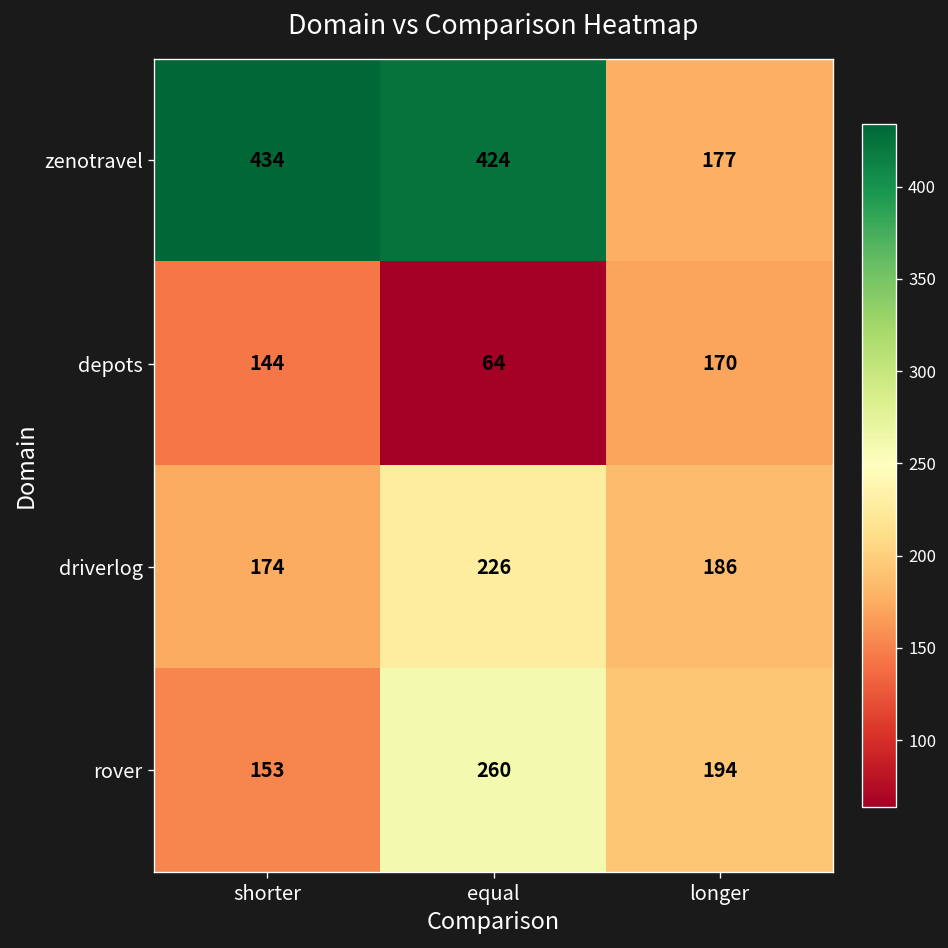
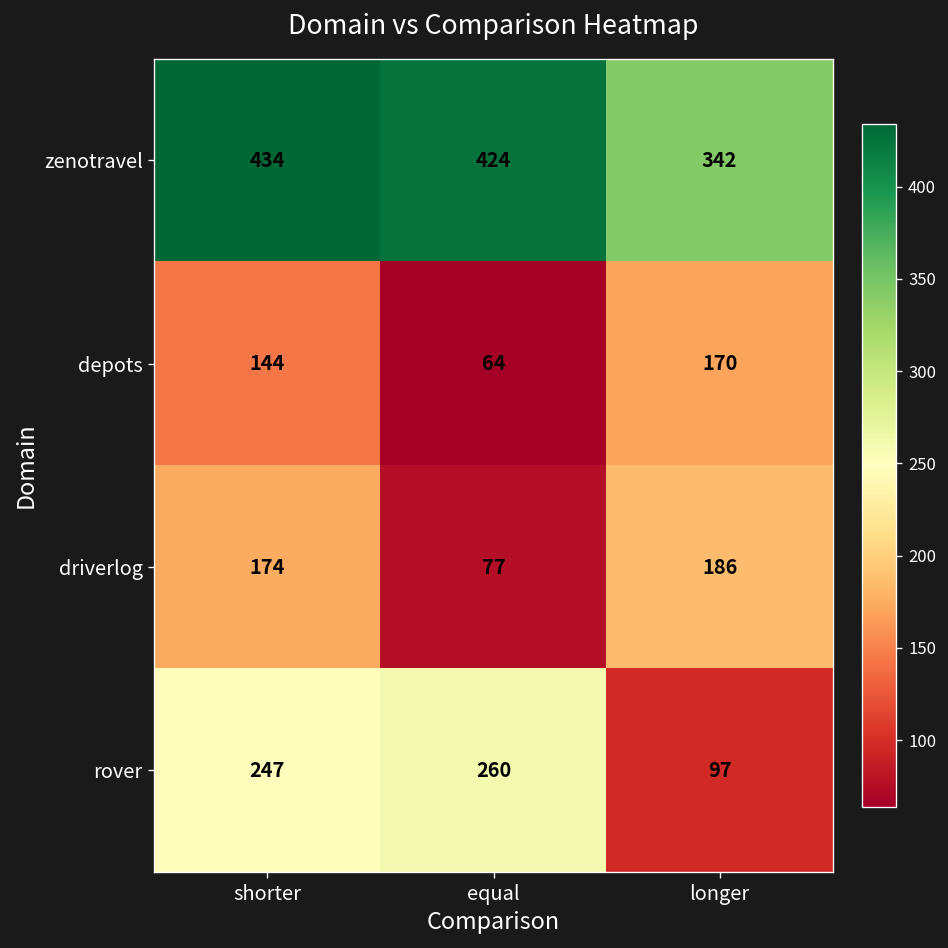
  {
    "zenotravel": {
      "shorter": 434,
      "equal": 424,
-     "longer": 177
+     "longer": 342
    },
    "depots": {
      "shorter": 144,
      "equal": 64,
      "longer": 170
    },
    "driverlog": {
      "shorter": 174,
-     "equal": 226,
+     "equal": 77,
      "longer": 186
    },
    "rover": {
-     "shorter": 153,
+     "shorter": 247,
      "equal": 260,
-     "longer": 194
+     "longer": 97
    }
  }
